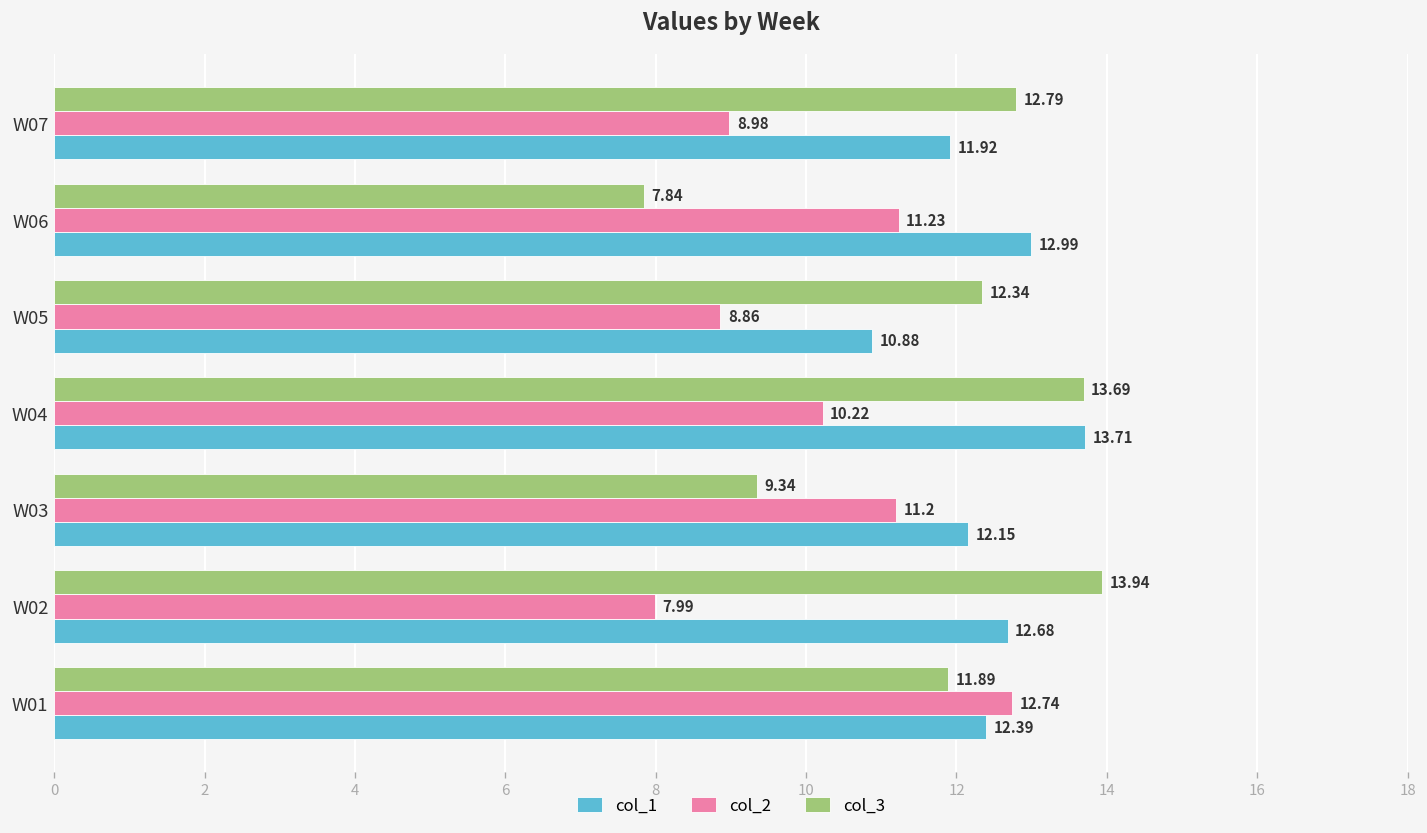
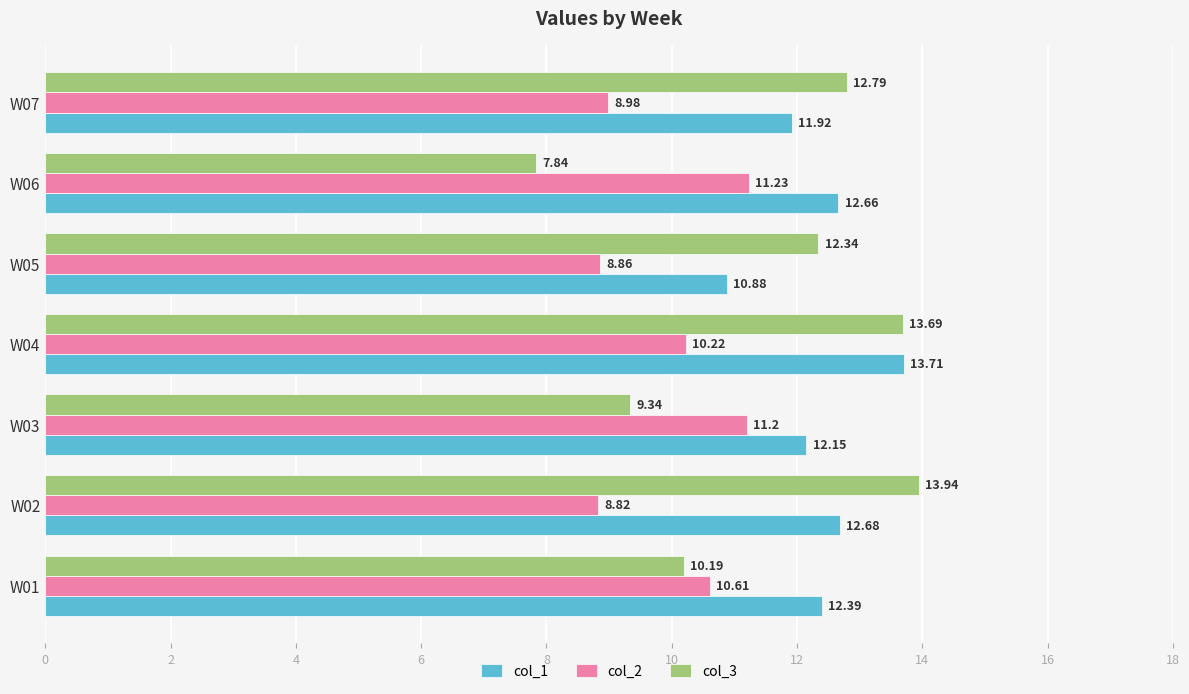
  {
    "col_1": {
      "W07": 11.92,
-     "W06": 12.99,
+     "W06": 12.66,
      "W05": 10.88,
      "W04": 13.71,
      "W03": 12.15,
      "W02": 12.68,
      "W01": 12.39
    },
    "col_2": {
      "W07": 8.98,
      "W06": 11.23,
      "W05": 8.86,
      "W04": 10.22,
      "W03": 11.2,
-     "W02": 7.99,
-     "W01": 12.74
+     "W02": 8.82,
+     "W01": 10.61
    },
    "col_3": {
      "W07": 12.79,
      "W06": 7.84,
      "W05": 12.34,
      "W04": 13.69,
      "W03": 9.34,
      "W02": 13.94,
-     "W01": 11.89
+     "W01": 10.19
    }
  }
